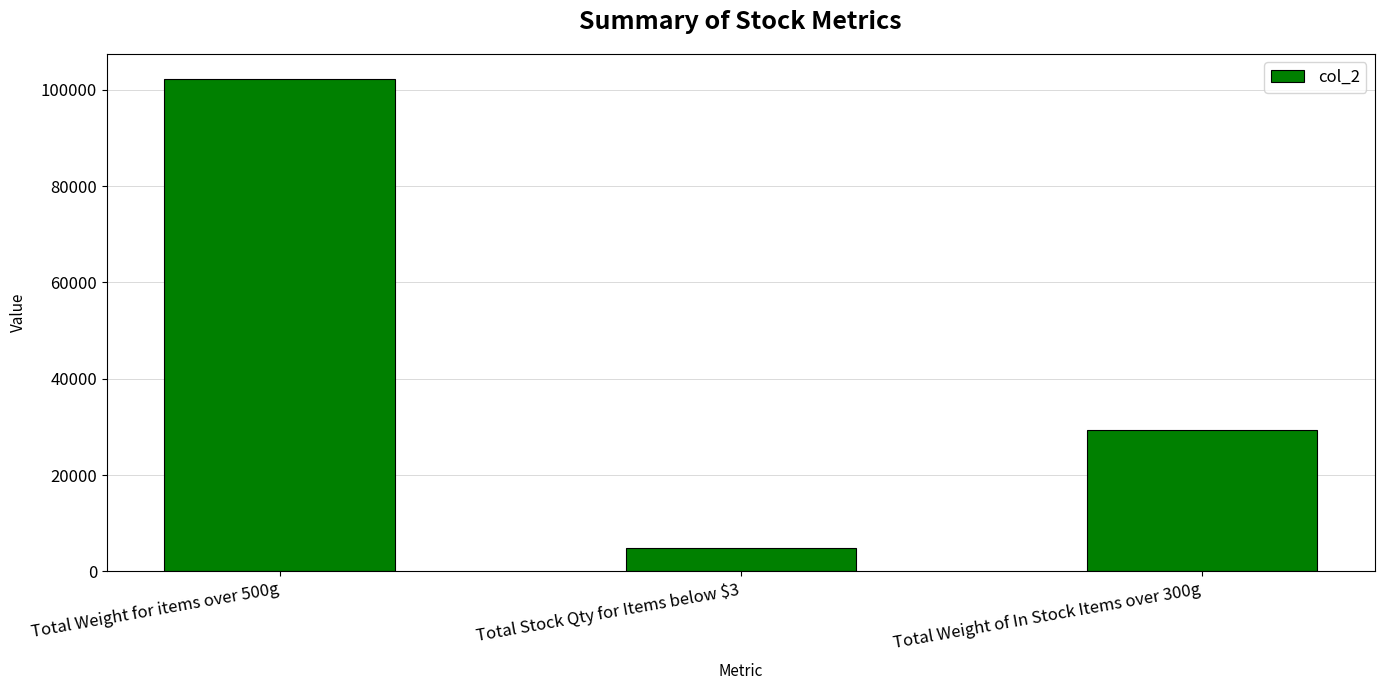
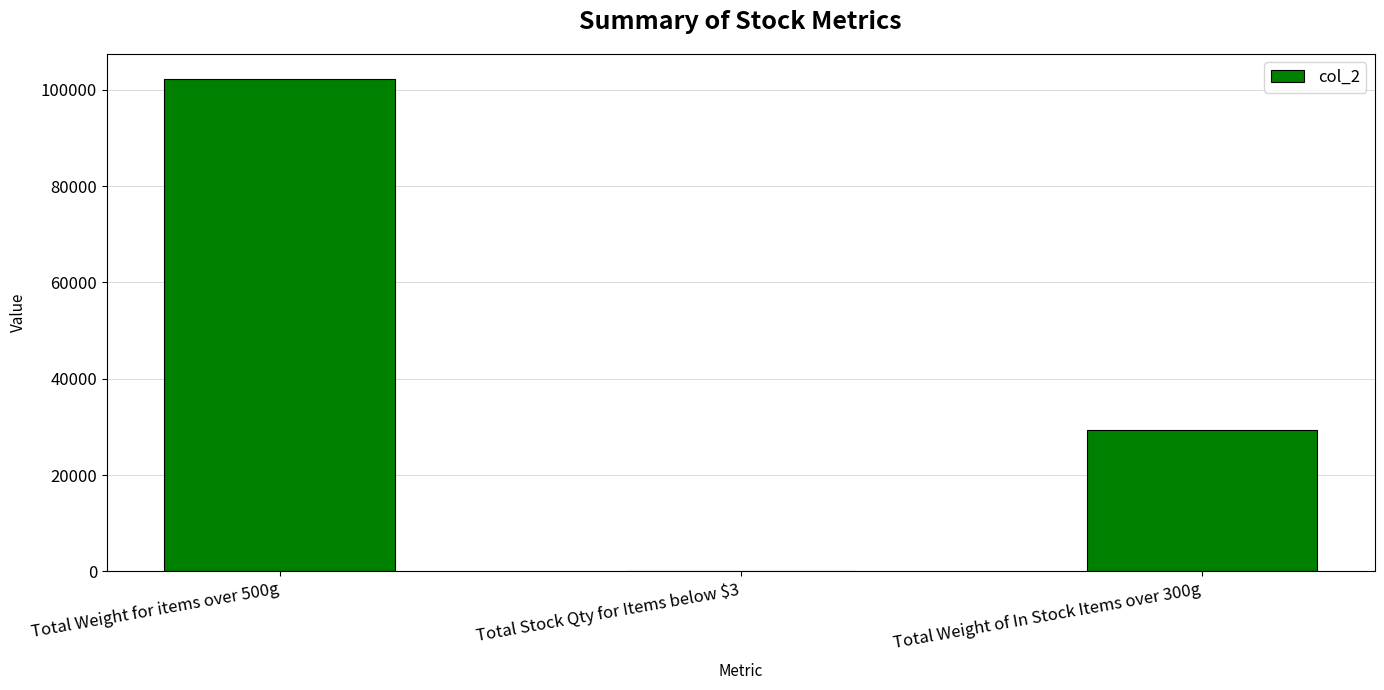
  {
    "Total Weight for items over 500g": 102000,
-   "Total Stock Qty for Items below $3": 5000,
+   "Total Stock Qty for Items below $3": 0,
    "Total Weight of In Stock Items over 300g": 29000
  }
